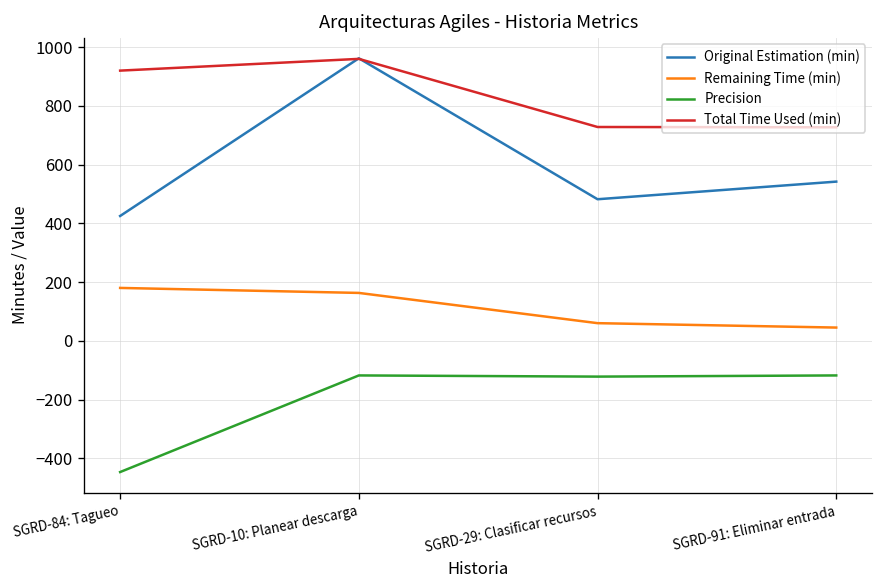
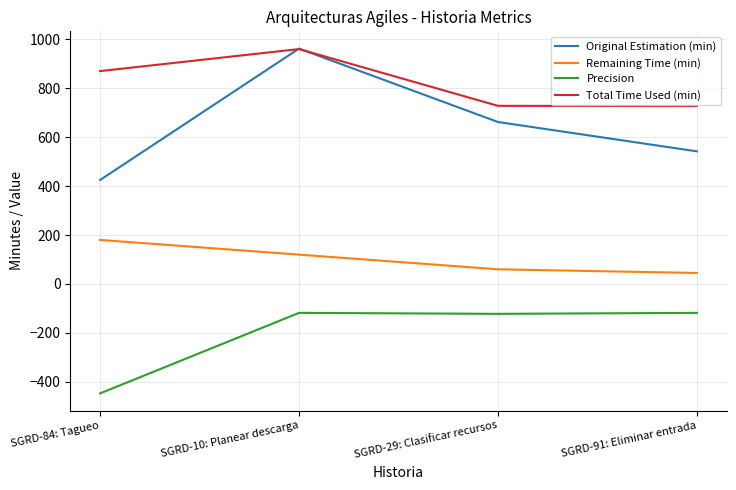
  {
    "Original Estimation (min)": {
      "SGRD-84: Tagueo": 430,
-     "SGRD-29: Clasificar recursos": 480,
+     "SGRD-29: Clasificar recursos": 660,
      "SGRD-91: Eliminar entrada": 540
    },
    "Remaining Time (min)": {
      "SGRD-84: Tagueo": 180,
-     "SGRD-10: Planear descarga": 160,
+     "SGRD-10: Planear descarga": 120,
      "SGRD-29: Clasificar recursos": 60,
      "SGRD-91: Eliminar entrada": 50
    },
    "Precision": {
      "SGRD-84: Tagueo": -450,
      "SGRD-10: Planear descarga": -120,
      "SGRD-29: Clasificar recursos": -120,
      "SGRD-91: Eliminar entrada": -120
    },
    "Total Time Used (min)": {
-     "SGRD-84: Tagueo": 920,
+     "SGRD-84: Tagueo": 870,
      "SGRD-29: Clasificar recursos": 730,
      "SGRD-91: Eliminar entrada": 730
    }
  }
